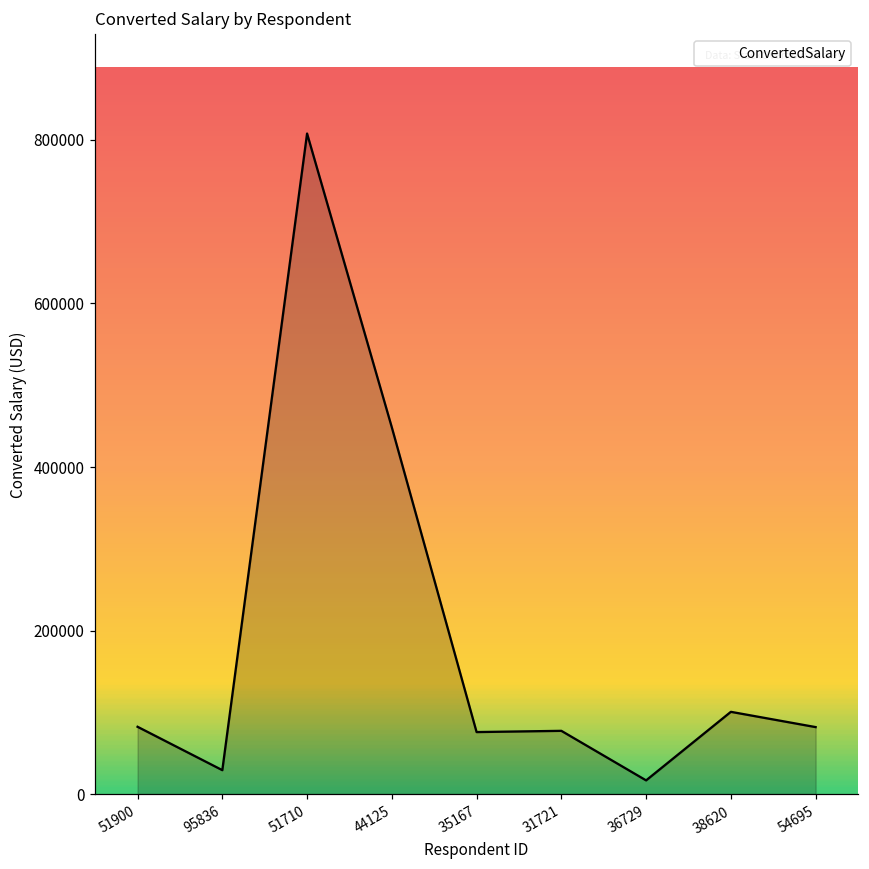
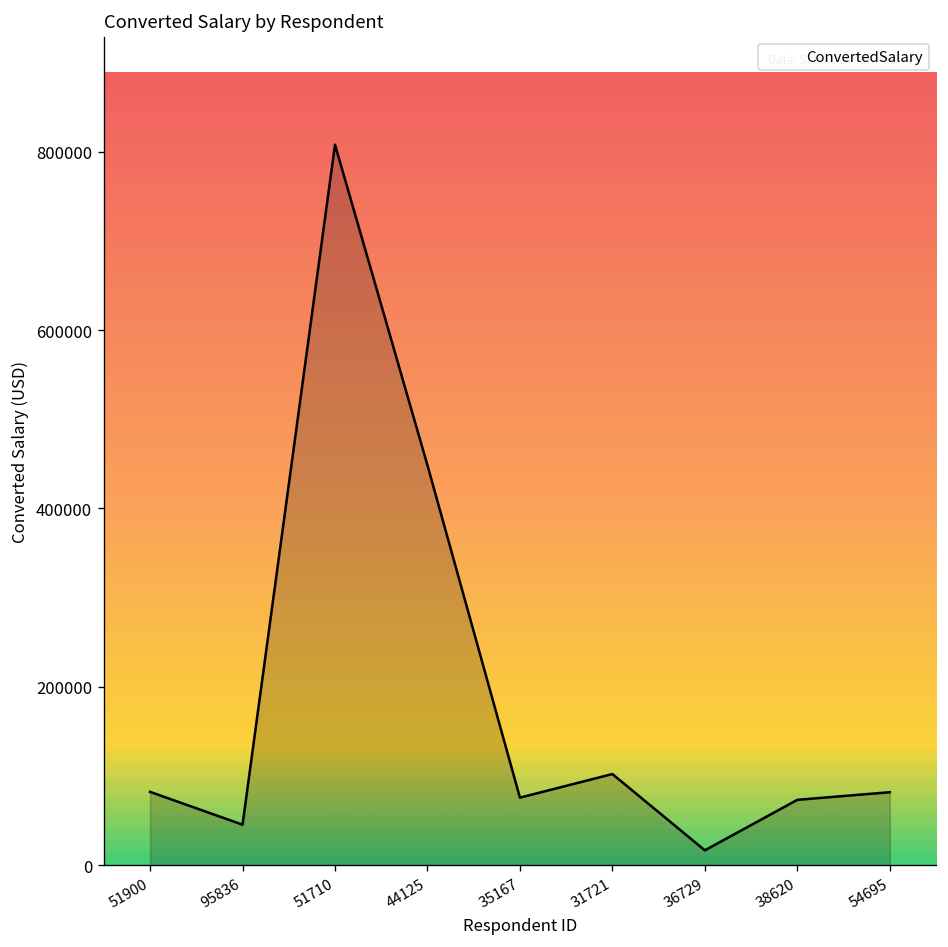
  {
    "51900": 80000,
-   "95836": 30000,
+   "95836": 50000,
    "51710": 810000,
    "44125": 450000,
    "35167": 80000,
-   "31721": 80000,
+   "31721": 100000,
    "36729": 20000,
-   "38620": 100000,
+   "38620": 70000,
    "54695": 80000
  }
